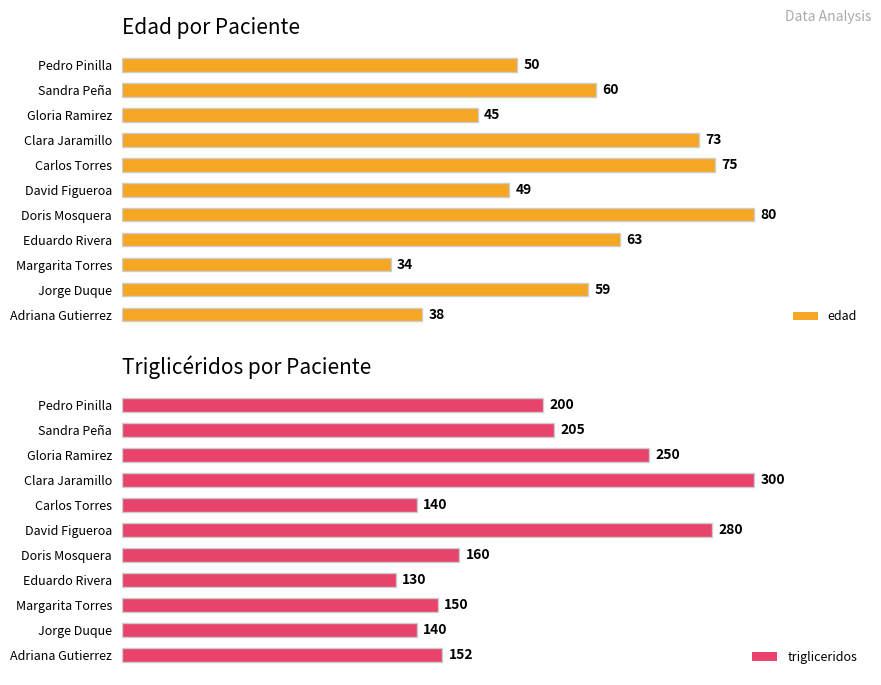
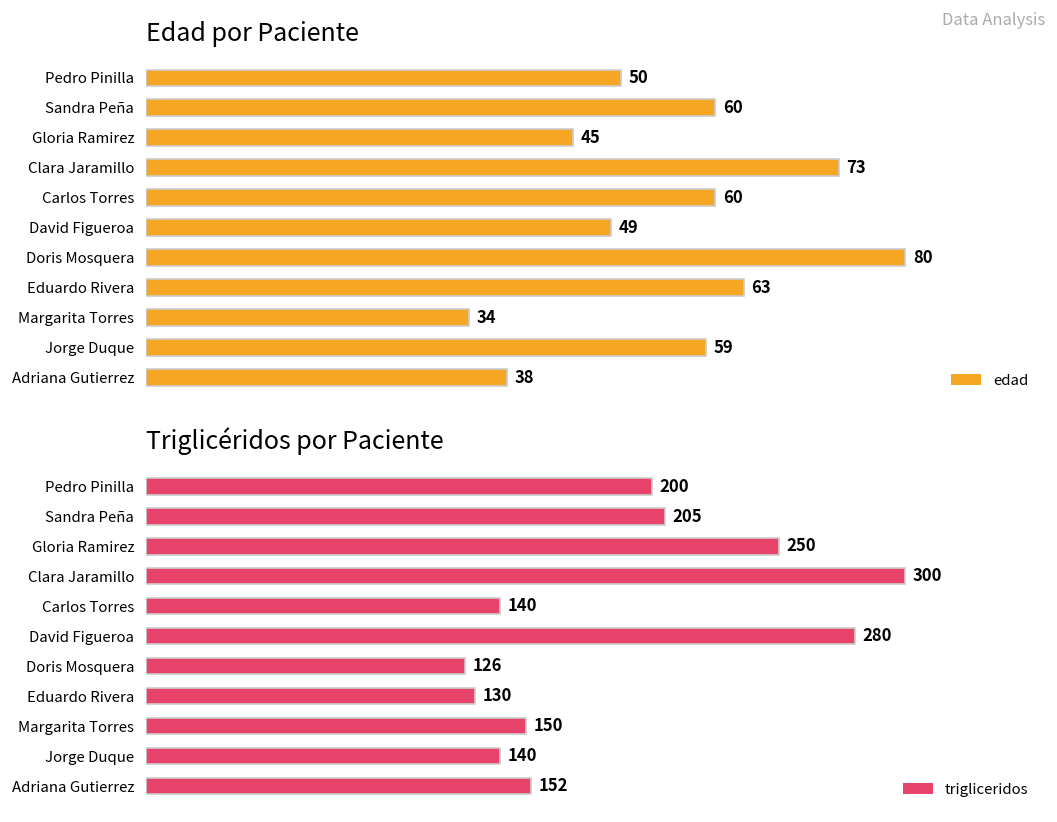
  {
    "Edad por Paciente": {
      "Pedro Pinilla": 50,
      "Sandra Peña": 60,
      "Gloria Ramirez": 45,
      "Clara Jaramillo": 73,
-     "Carlos Torres": 75,
+     "Carlos Torres": 60,
      "David Figueroa": 49,
      "Doris Mosquera": 80,
      "Eduardo Rivera": 63,
      "Margarita Torres": 34,
      "Jorge Duque": 59,
      "Adriana Gutierrez": 38
    },
    "Triglicéridos por Paciente": {
      "Pedro Pinilla": 200,
      "Sandra Peña": 205,
      "Gloria Ramirez": 250,
      "Clara Jaramillo": 300,
      "Carlos Torres": 140,
      "David Figueroa": 280,
-     "Doris Mosquera": 160,
+     "Doris Mosquera": 126,
      "Eduardo Rivera": 130,
      "Margarita Torres": 150,
      "Jorge Duque": 140,
      "Adriana Gutierrez": 152
    }
  }
